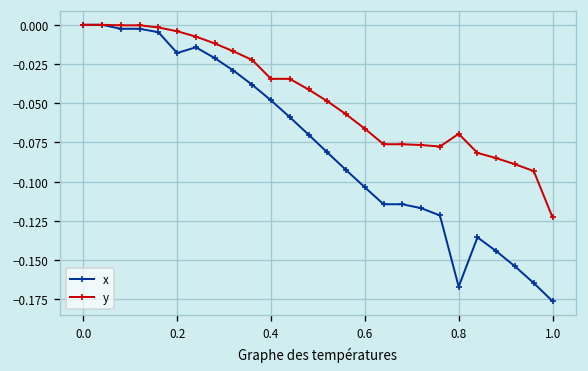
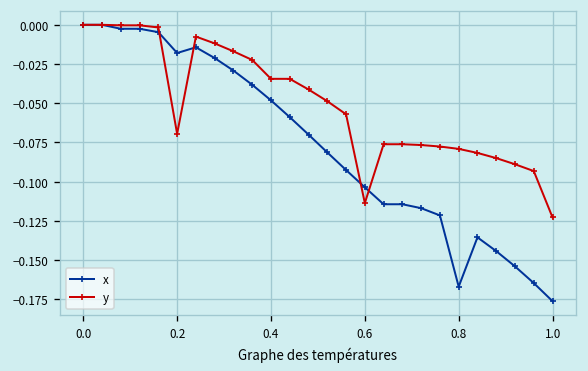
  {
    "x": {
      "0.2": -0.018,
      "0.4": -0.048,
      "0.6": -0.104,
      "0.8": -0.167,
      "1.0": -0.176
    },
    "y": {
-     "0.2": -0.004,
+     "0.2": -0.070,
      "0.4": -0.034,
-     "0.6": -0.066,
-     "0.8": -0.070,
+     "0.6": -0.114,
+     "0.8": -0.079,
      "1.0": -0.123
    }
  }
